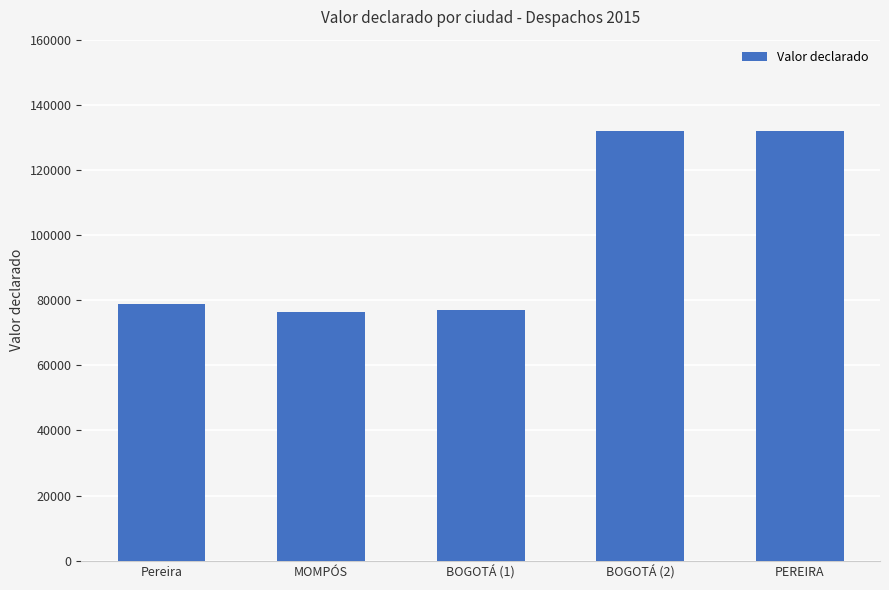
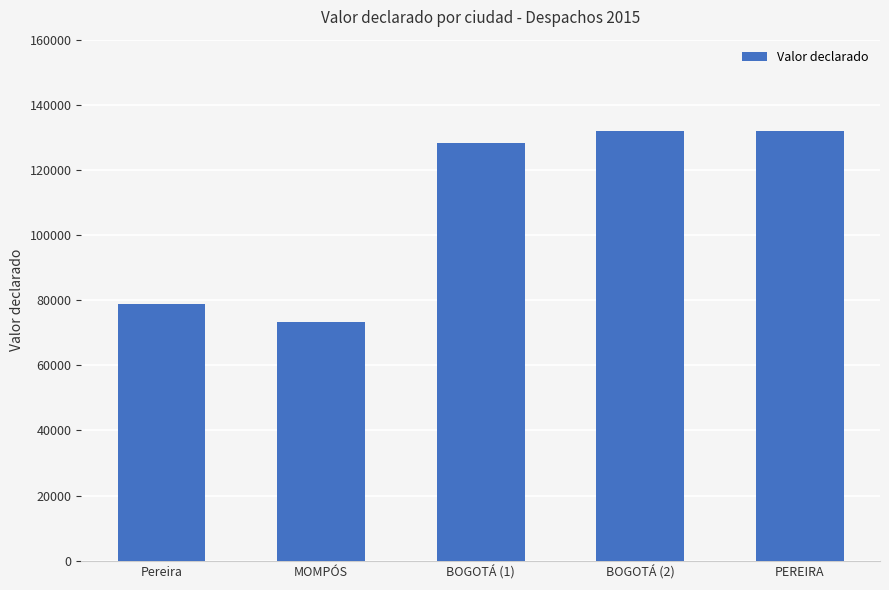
  {
    "Pereira": 79000,
-   "MOMPÓS": 77000,
-   "BOGOTÁ (1)": 77000,
+   "MOMPÓS": 73000,
+   "BOGOTÁ (1)": 128000,
    "BOGOTÁ (2)": 132000,
    "PEREIRA": 132000
  }
